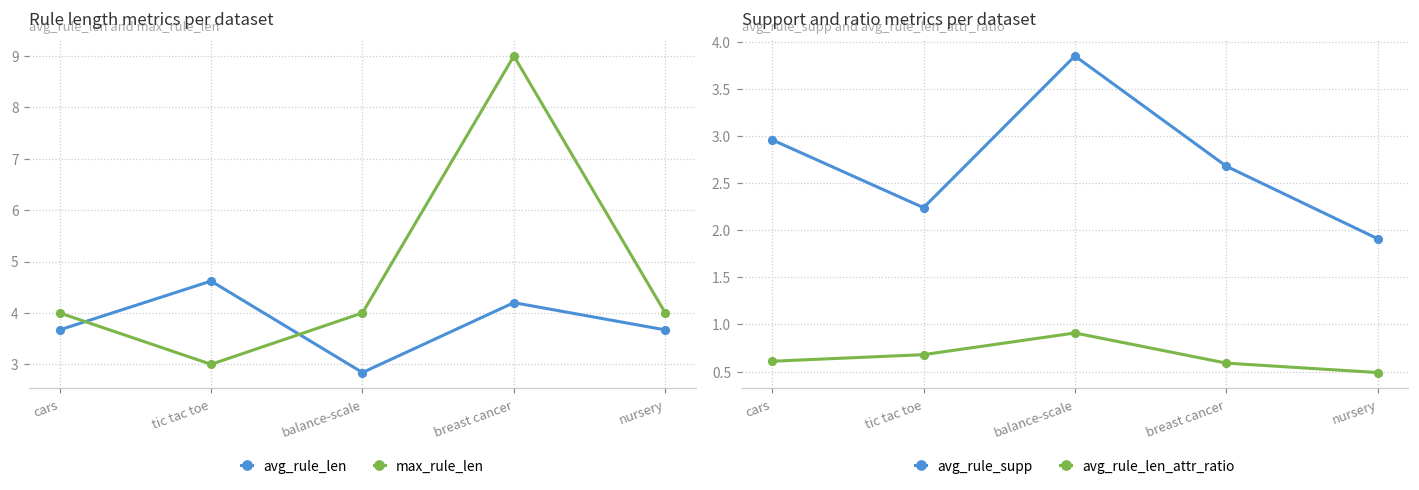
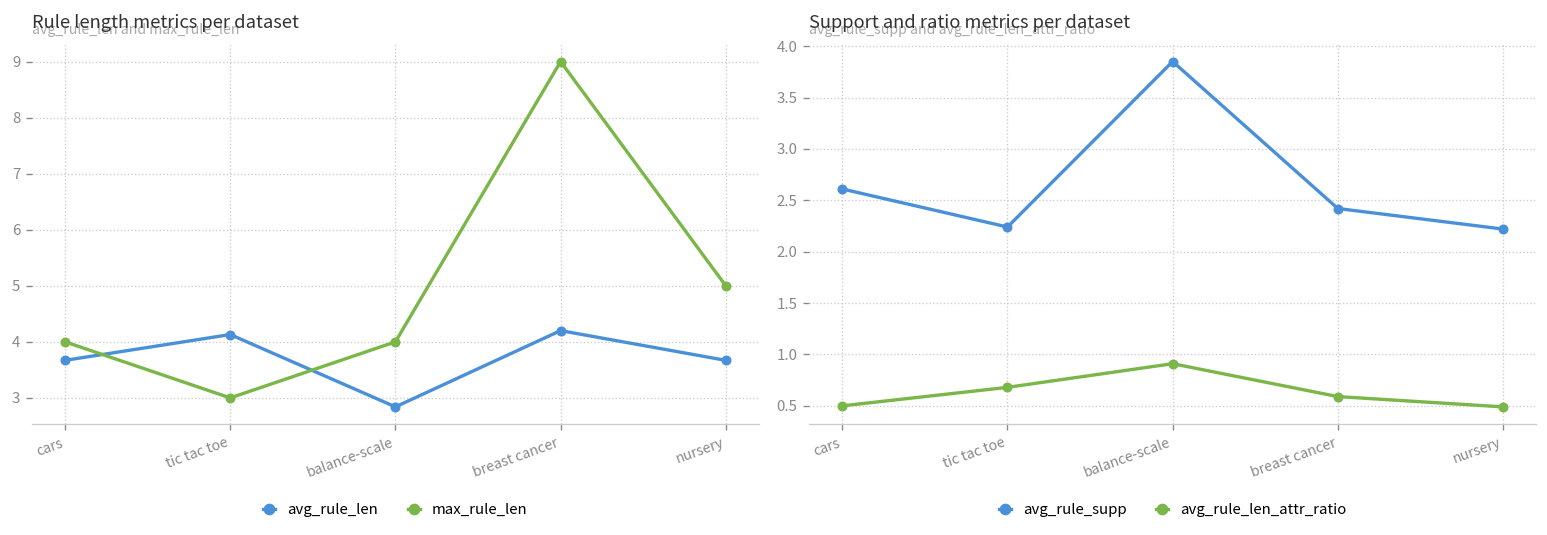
  {
    "Rule length metrics per dataset": {
      "avg_rule_len": {
        "cars": 3.7,
-       "tic tac toe": 4.6,
+       "tic tac toe": 4.1,
        "balance-scale": 2.8,
        "breast cancer": 4.2,
        "nursery": 3.7
      },
      "max_rule_len": {
        "cars": 4,
        "tic tac toe": 3,
        "balance-scale": 4,
        "breast cancer": 9,
-       "nursery": 4
+       "nursery": 5
      }
    },
    "Support and ratio metrics per dataset": {
      "avg_rule_supp": {
-       "cars": 3.0,
+       "cars": 2.6,
        "tic tac toe": 2.2,
        "balance-scale": 3.9,
-       "breast cancer": 2.7,
-       "nursery": 1.9
+       "breast cancer": 2.4,
+       "nursery": 2.2
      },
      "avg_rule_len_attr_ratio": {
-       "cars": 0.6,
+       "cars": 0.5,
        "tic tac toe": 0.7,
        "balance-scale": 0.9,
        "breast cancer": 0.6,
        "nursery": 0.5
      }
    }
  }
